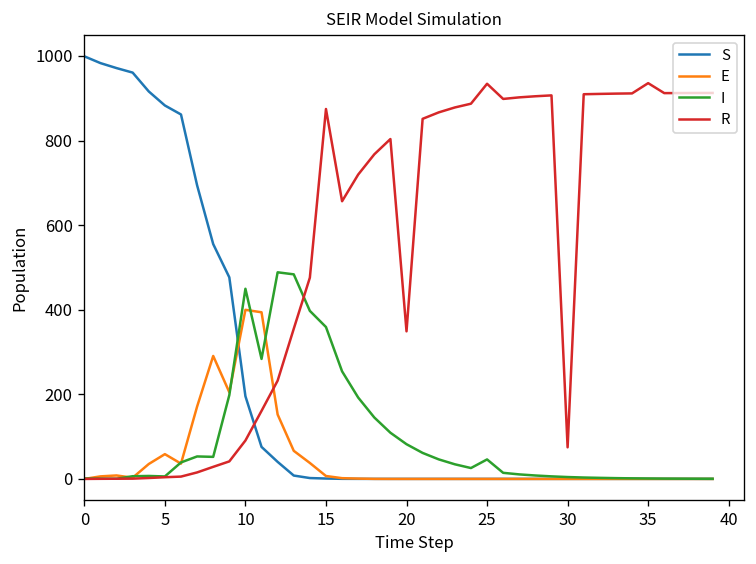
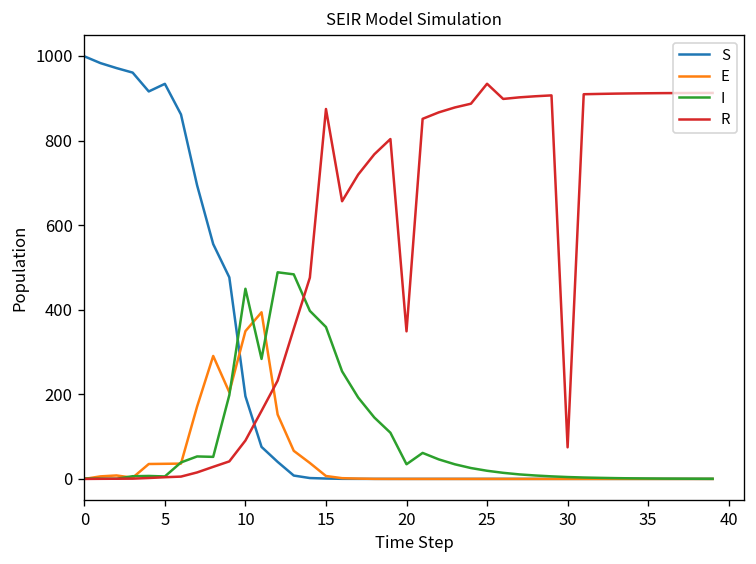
  {
    "S": {
      "0": 1000,
-     "5": 880,
+     "5": 930,
      "10": 200
    },
    "E": {
-     "5": 60,
-     "10": 400
+     "5": 40,
+     "10": 350
    },
    "I": {
      "10": 450,
      "15": 360,
-     "20": 80,
-     "25": 50
+     "20": 30,
+     "25": 20
    },
    "R": {
      "10": 90,
      "15": 870,
      "20": 350,
      "25": 930,
      "30": 70,
-     "35": 940
+     "35": 910
    }
  }
